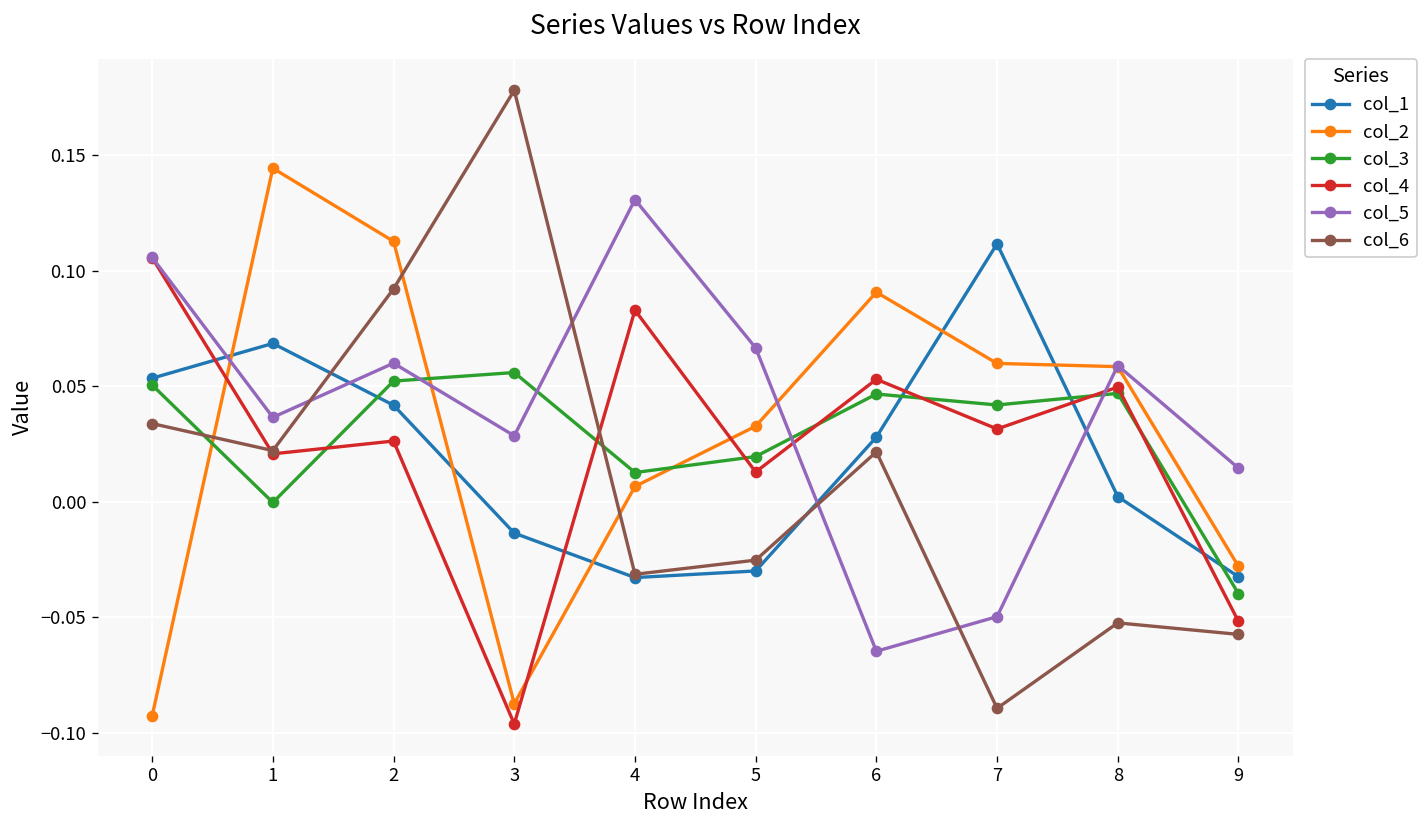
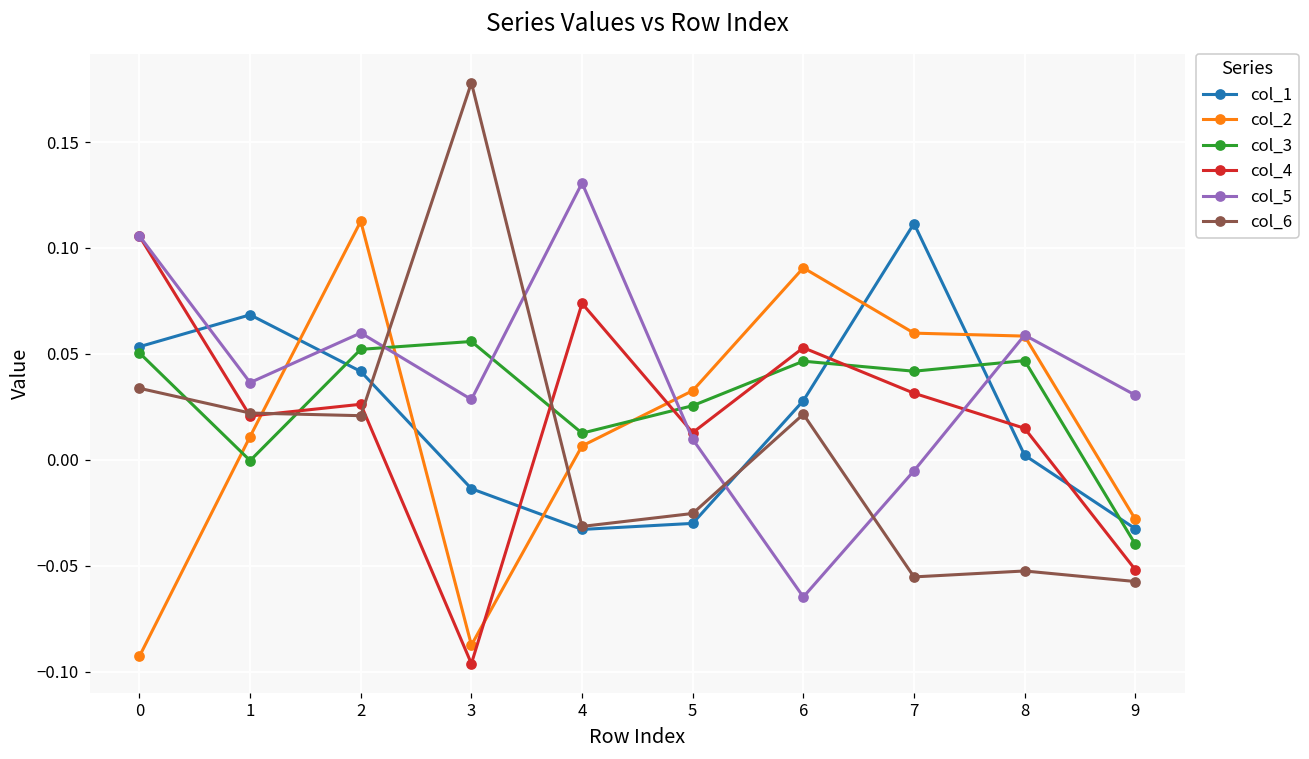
  {
    "col_1": {
      "0": 0.053,
      "1": 0.068,
      "2": 0.042,
      "3": -0.014,
      "4": -0.033,
      "5": -0.030,
      "6": 0.028,
      "7": 0.112,
      "8": 0.002,
      "9": -0.032
    },
    "col_2": {
      "0": -0.093,
-     "1": 0.144,
+     "1": 0.011,
      "2": 0.113,
      "3": -0.087,
      "4": 0.007,
      "5": 0.033,
      "6": 0.091,
      "7": 0.060,
      "9": -0.028
    },
    "col_3": {
      "0": 0.050,
      "1": 0.000,
      "2": 0.052,
      "3": 0.056,
      "4": 0.013,
-     "5": 0.020,
+     "5": 0.026,
      "6": 0.047,
      "7": 0.042,
      "8": 0.047,
      "9": -0.040
    },
    "col_4": {
      "1": 0.021,
      "2": 0.026,
      "3": -0.096,
-     "4": 0.083,
+     "4": 0.074,
      "5": 0.013,
      "6": 0.053,
      "7": 0.031,
-     "8": 0.050,
+     "8": 0.015,
      "9": -0.052
    },
    "col_5": {
      "1": 0.036,
      "2": 0.060,
      "3": 0.029,
      "4": 0.131,
-     "5": 0.067,
+     "5": 0.010,
      "6": -0.065,
-     "7": -0.050,
-     "9": 0.015
+     "7": -0.005,
+     "9": 0.031
    },
    "col_6": {
      "0": 0.034,
      "1": 0.022,
-     "2": 0.092,
+     "2": 0.021,
      "3": 0.178,
      "4": -0.031,
      "5": -0.025,
      "6": 0.022,
-     "7": -0.089,
+     "7": -0.055,
      "8": -0.052,
      "9": -0.057
    }
  }
